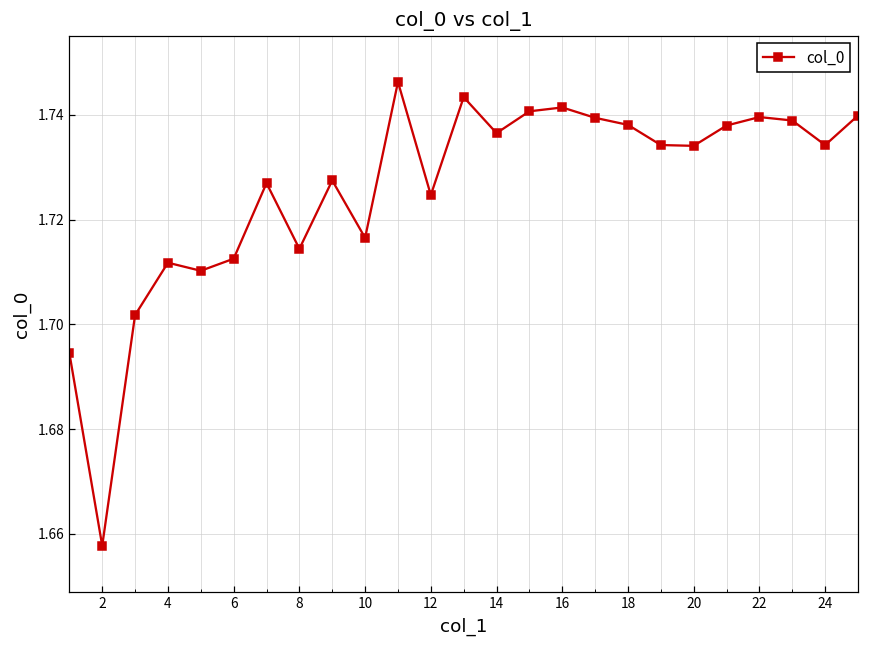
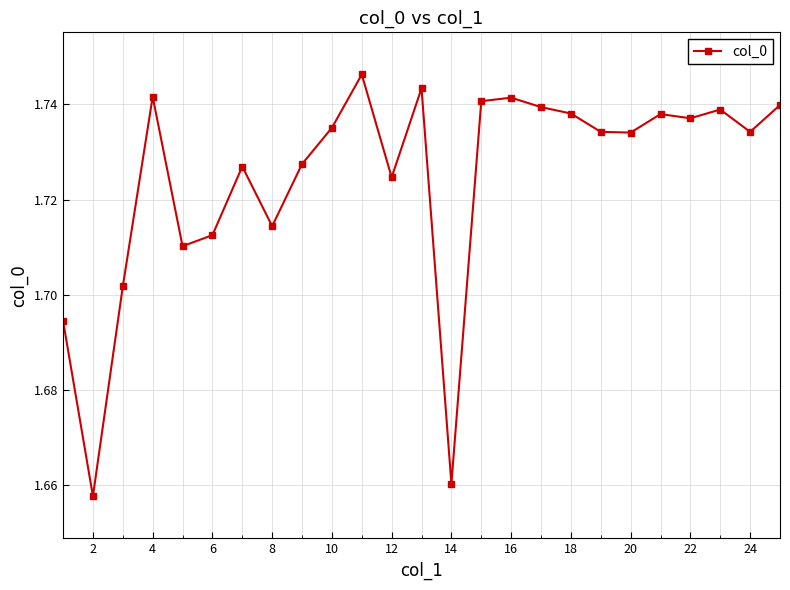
  {
    "2": 1.658,
-   "4": 1.712,
+   "4": 1.742,
    "6": 1.713,
    "8": 1.714,
-   "10": 1.717,
+   "10": 1.735,
    "12": 1.725,
-   "14": 1.737,
+   "14": 1.660,
    "16": 1.741,
    "18": 1.738,
    "20": 1.734,
-   "22": 1.740,
+   "22": 1.737,
    "24": 1.734
  }
